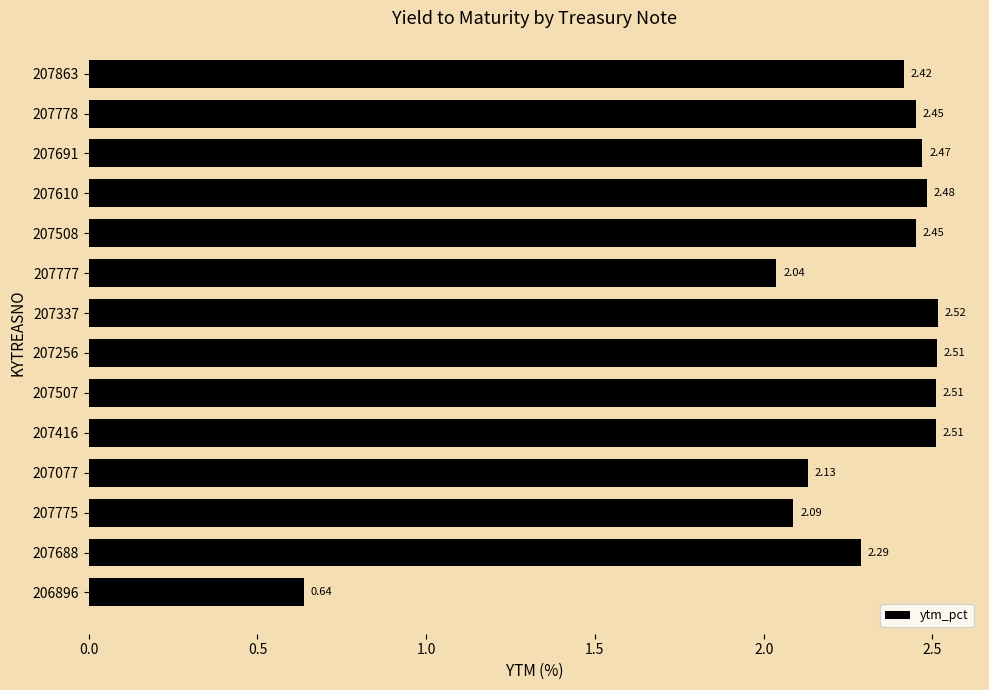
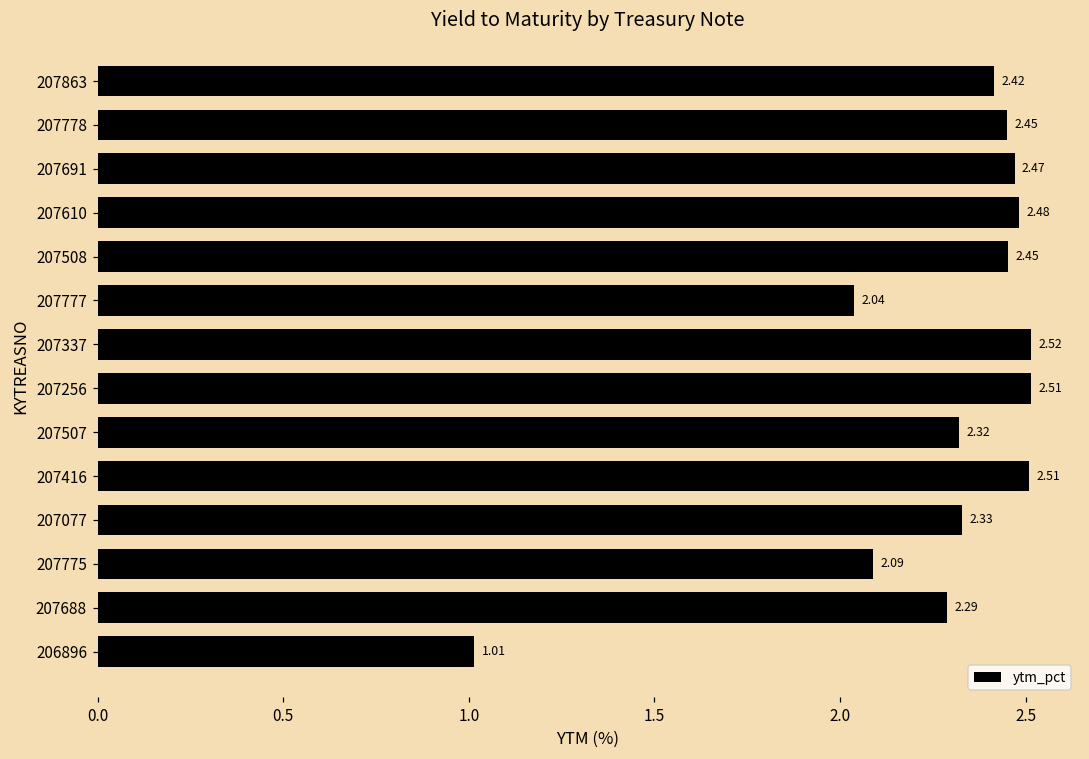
  {
    "207863": 2.42,
    "207778": 2.45,
    "207691": 2.47,
    "207610": 2.48,
    "207508": 2.45,
    "207777": 2.04,
    "207337": 2.52,
    "207256": 2.51,
-   "207507": 2.51,
+   "207507": 2.32,
    "207416": 2.51,
-   "207077": 2.13,
+   "207077": 2.33,
    "207775": 2.09,
    "207688": 2.29,
-   "206896": 0.64
+   "206896": 1.01
  }
